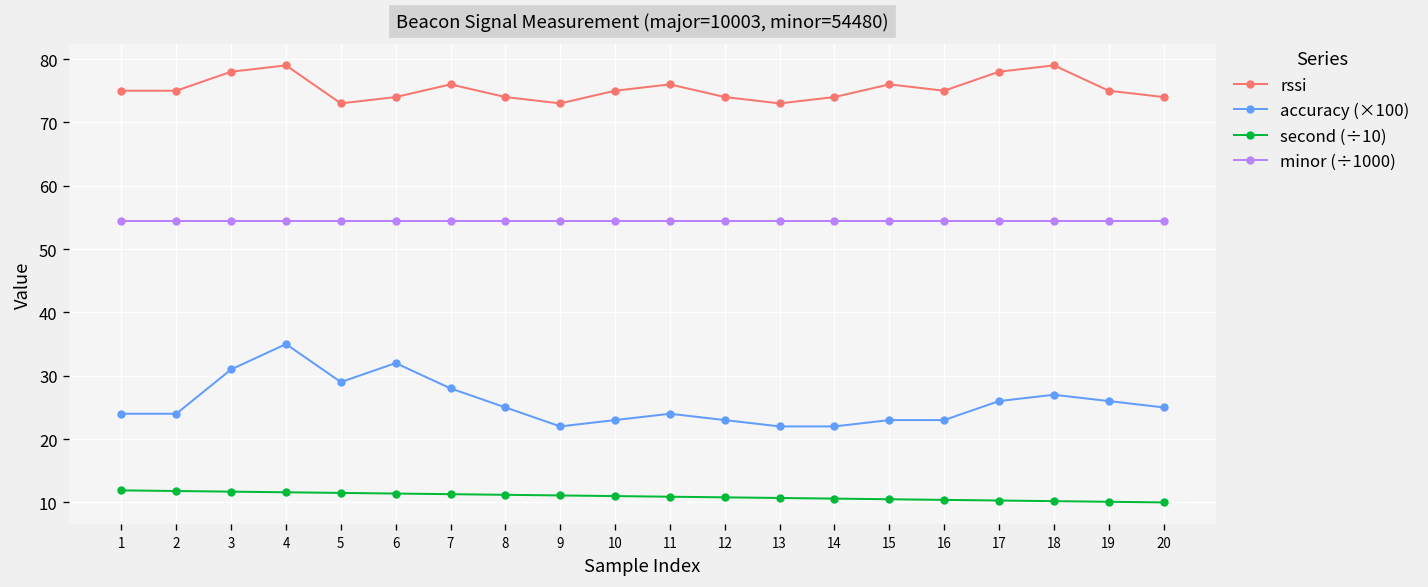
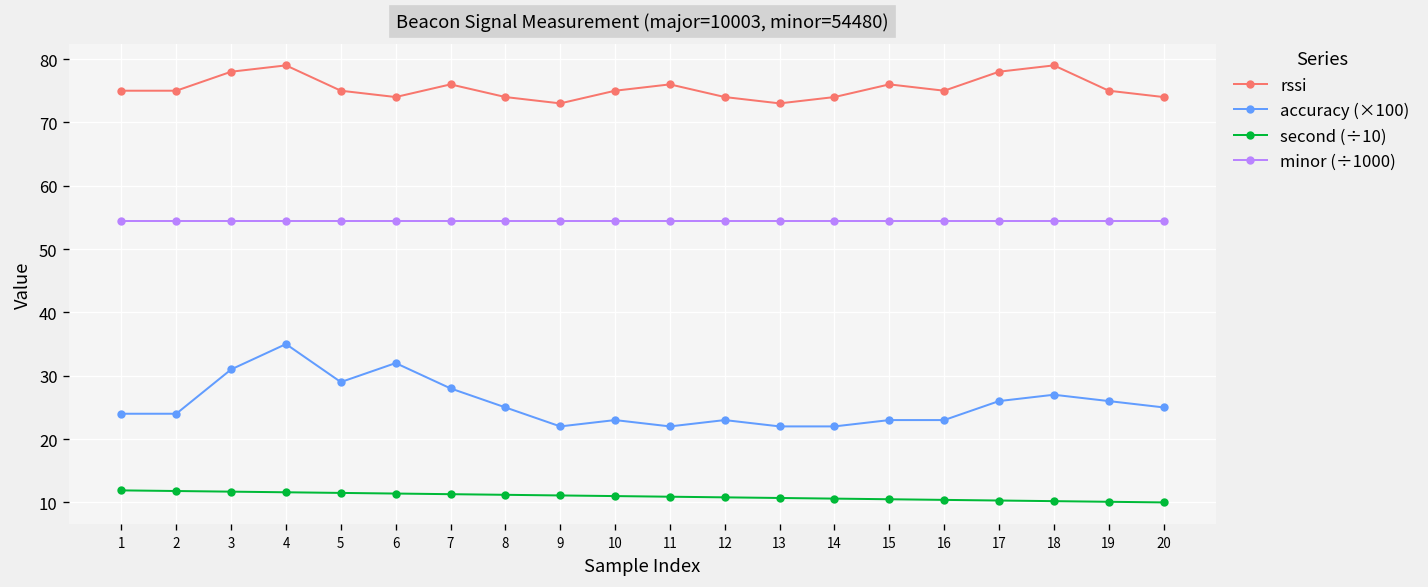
  {
    "rssi": {
      "1": 75,
      "2": 75,
      "3": 78,
      "4": 79,
-     "5": 73,
+     "5": 75,
      "6": 74,
      "7": 76,
      "8": 74,
      "9": 73,
      "10": 75,
      "11": 76,
      "12": 74,
      "13": 73,
      "14": 74,
      "15": 76,
      "16": 75,
      "17": 78,
      "18": 79,
      "19": 75,
      "20": 74
    },
    "accuracy (×100)": {
      "1": 24,
      "2": 24,
      "3": 31,
      "4": 35,
      "5": 29,
      "6": 32,
      "7": 28,
      "8": 25,
      "9": 22,
      "10": 23,
-     "11": 24,
+     "11": 22,
      "12": 23,
      "13": 22,
      "14": 22,
      "15": 23,
      "16": 23,
      "17": 26,
      "18": 27,
      "19": 26,
      "20": 25
    },
    "second (÷10)": {
      "1": 12,
      "2": 12,
      "3": 12,
      "4": 12,
      "5": 12,
      "6": 11,
      "7": 11,
      "8": 11,
      "9": 11,
      "10": 11,
      "11": 11,
      "12": 11,
      "13": 11,
      "14": 11,
      "15": 11,
      "16": 10,
      "17": 10,
      "18": 10,
      "19": 10,
      "20": 10
    },
    "minor (÷1000)": {
      "1": 54,
      "2": 54,
      "3": 54,
      "4": 54,
      "5": 54,
      "6": 54,
      "7": 54,
      "8": 54,
      "9": 54,
      "10": 54,
      "11": 54,
      "12": 54,
      "13": 54,
      "14": 54,
      "15": 54,
      "16": 54,
      "17": 54,
      "18": 54,
      "19": 54,
      "20": 54
    }
  }
